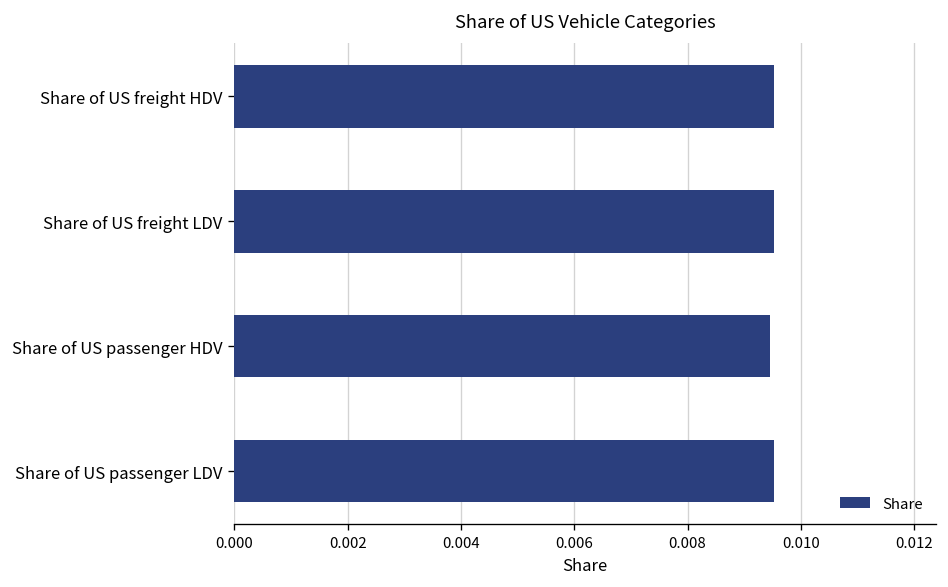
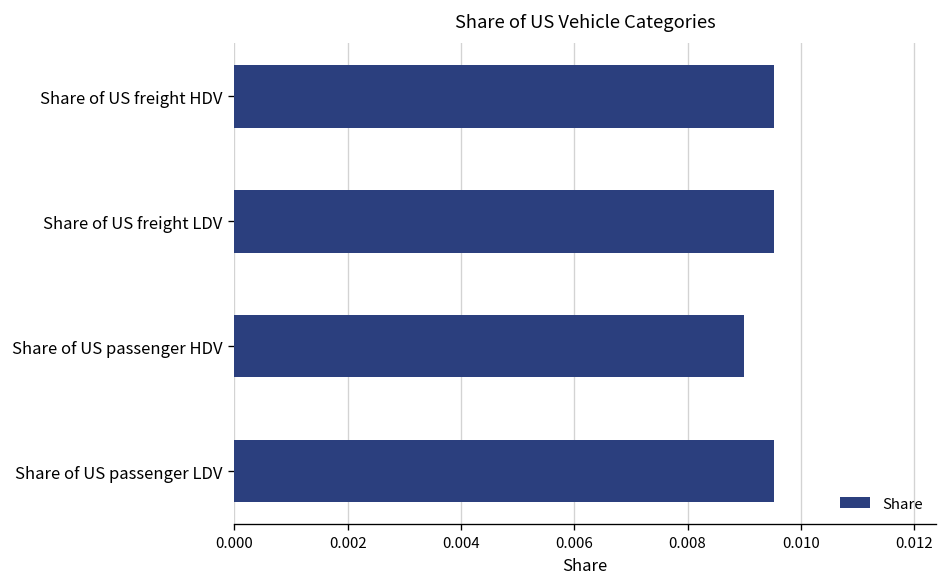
  {
    "Share of US freight HDV": 0.0095,
    "Share of US freight LDV": 0.0095,
-   "Share of US passenger HDV": 0.0095,
+   "Share of US passenger HDV": 0.0090,
    "Share of US passenger LDV": 0.0095
  }
